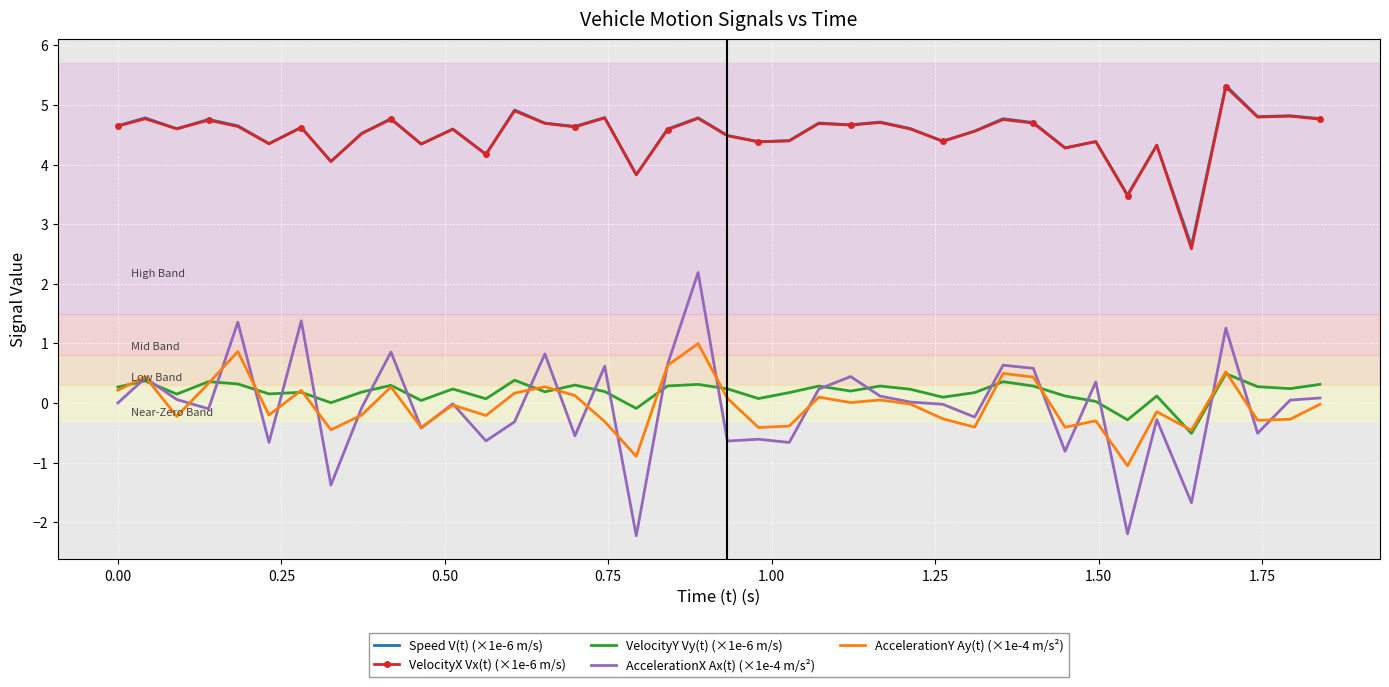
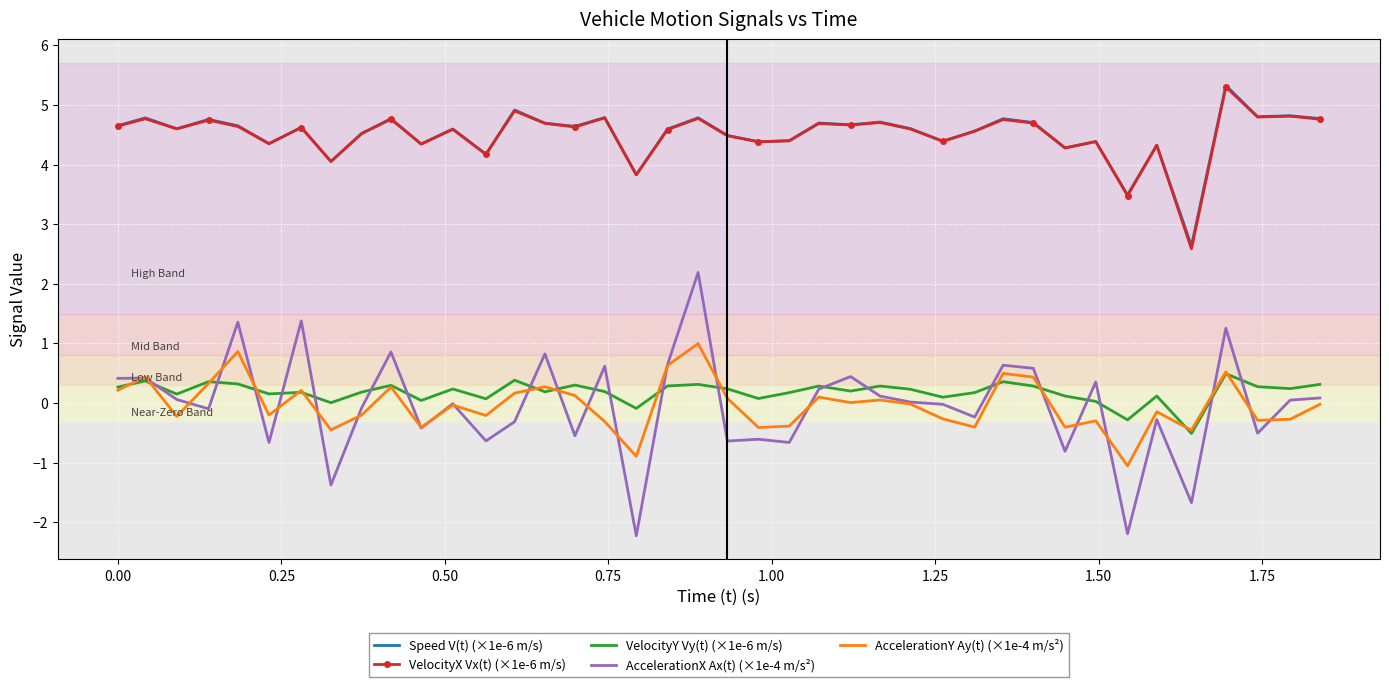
  {
    "VelocityY Vy(t) (×1e-6 m/s)": {
      "0.00": 0.3
    },
    "AccelerationX Ax(t) (×1e-4 m/s²)": {
-     "0.00": 0.0
+     "0.00": 0.4
    },
    "AccelerationY Ay(t) (×1e-4 m/s²)": {
      "0.00": 0.2
    }
  }
